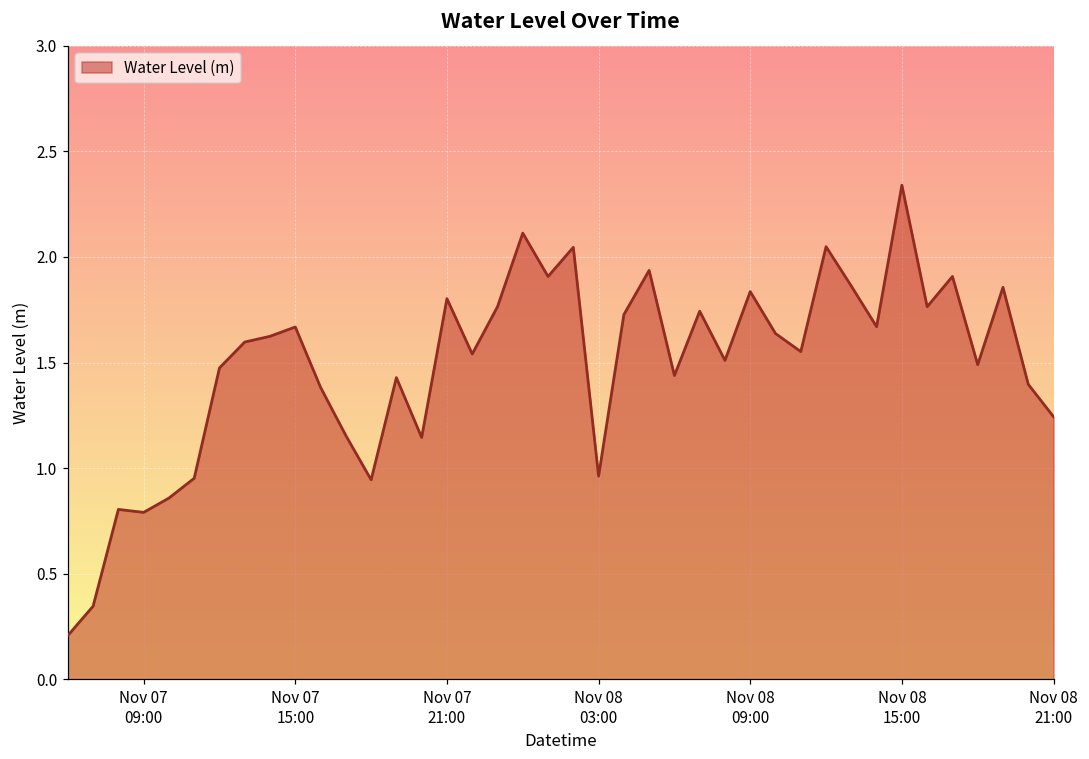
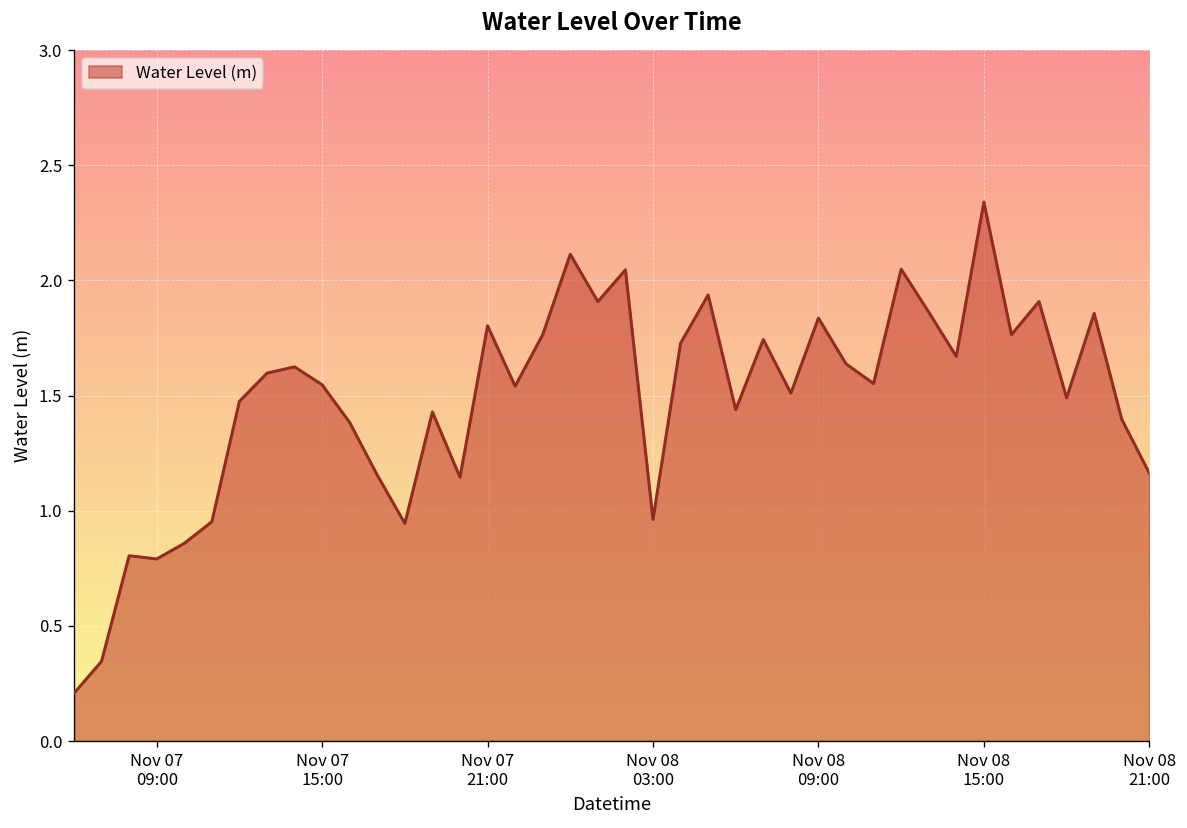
  {
    "Nov 07 09:00": 0.79,
-   "Nov 07 15:00": 1.67,
+   "Nov 07 15:00": 1.55,
    "Nov 07 21:00": 1.80,
    "Nov 08 03:00": 0.96,
    "Nov 08 09:00": 1.84,
    "Nov 08 15:00": 2.34,
-   "Nov 08 21:00": 1.24
+   "Nov 08 21:00": 1.16
  }
